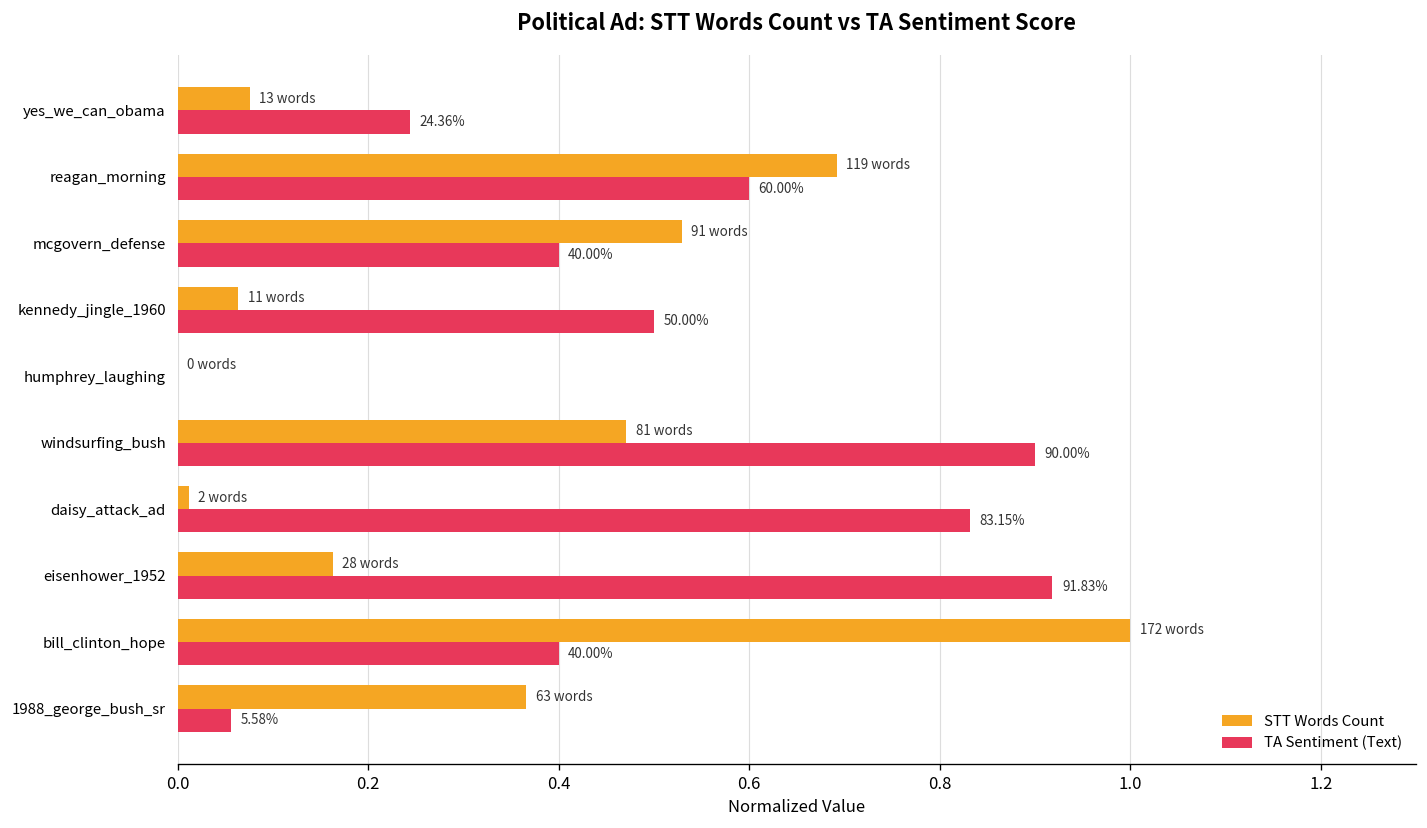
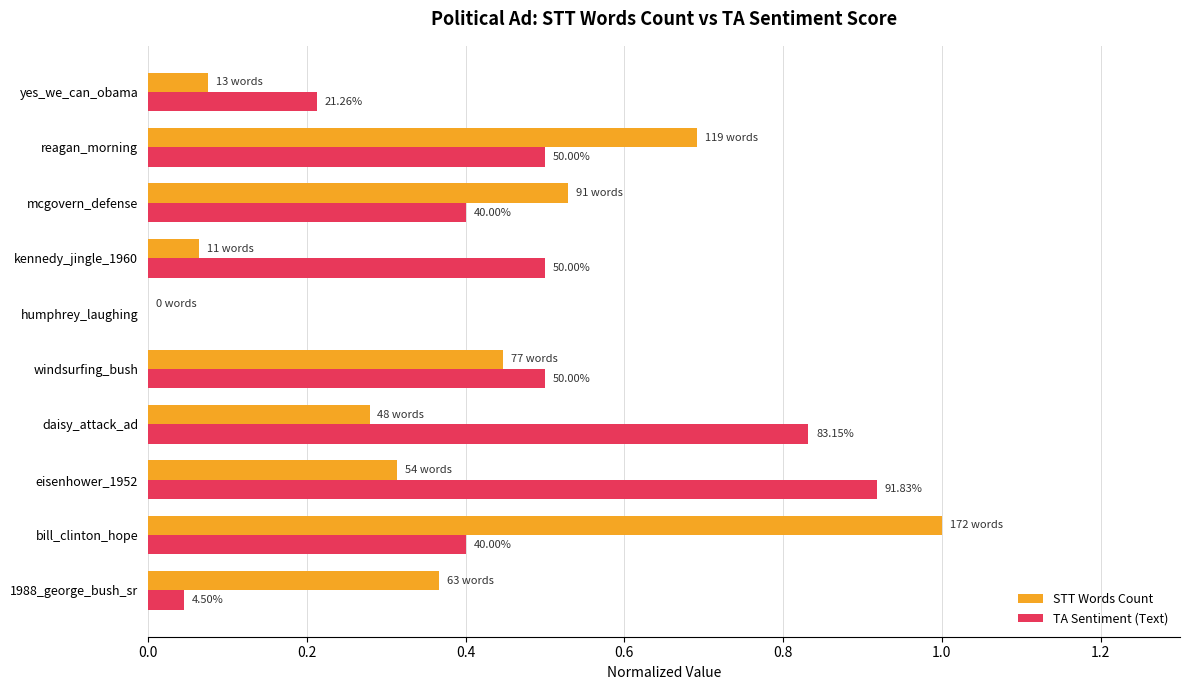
  {
    "STT Words Count": {
      "humphrey_laughing": "0",
-     "windsurfing_bush": "81",
-     "daisy_attack_ad": "2",
-     "eisenhower_1952": "28"
+     "windsurfing_bush": "77",
+     "daisy_attack_ad": "48",
+     "eisenhower_1952": "54"
    },
    "TA Sentiment (Text)": {
-     "yes_we_can_obama": "24.36%",
-     "reagan_morning": "60.00%",
+     "yes_we_can_obama": "21.26%",
+     "reagan_morning": "50.00%",
      "mcgovern_defense": "40.00%",
      "kennedy_jingle_1960": "50.00%",
-     "windsurfing_bush": "90.00%",
+     "windsurfing_bush": "50.00%",
      "daisy_attack_ad": "83.15%",
      "eisenhower_1952": "91.83%",
      "bill_clinton_hope": "40.00%",
-     "1988_george_bush_sr": "5.58%"
+     "1988_george_bush_sr": "4.50%"
    }
  }
